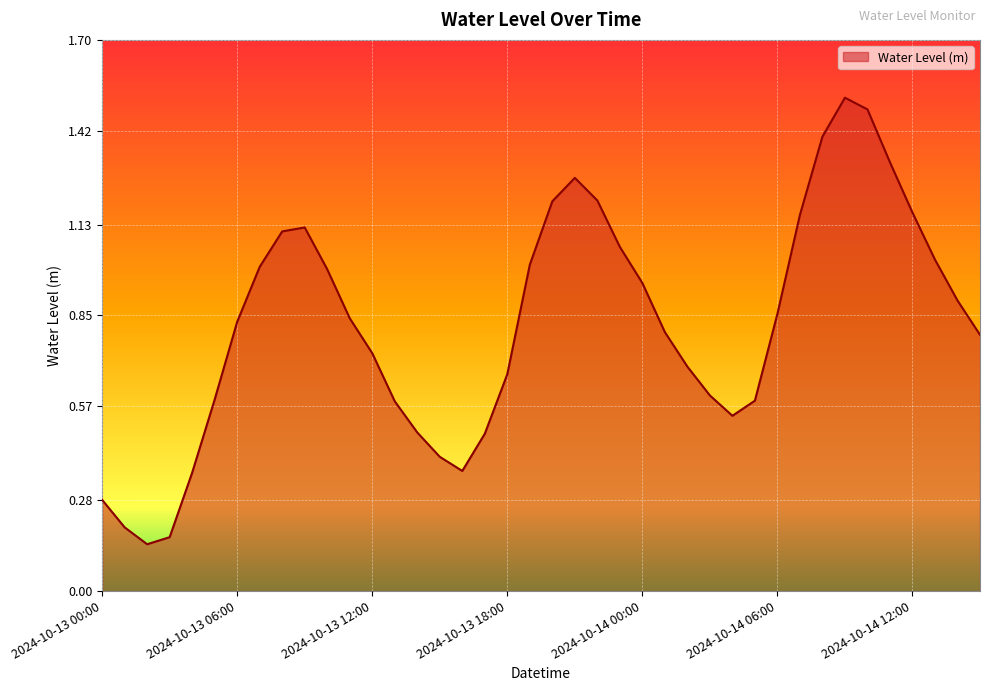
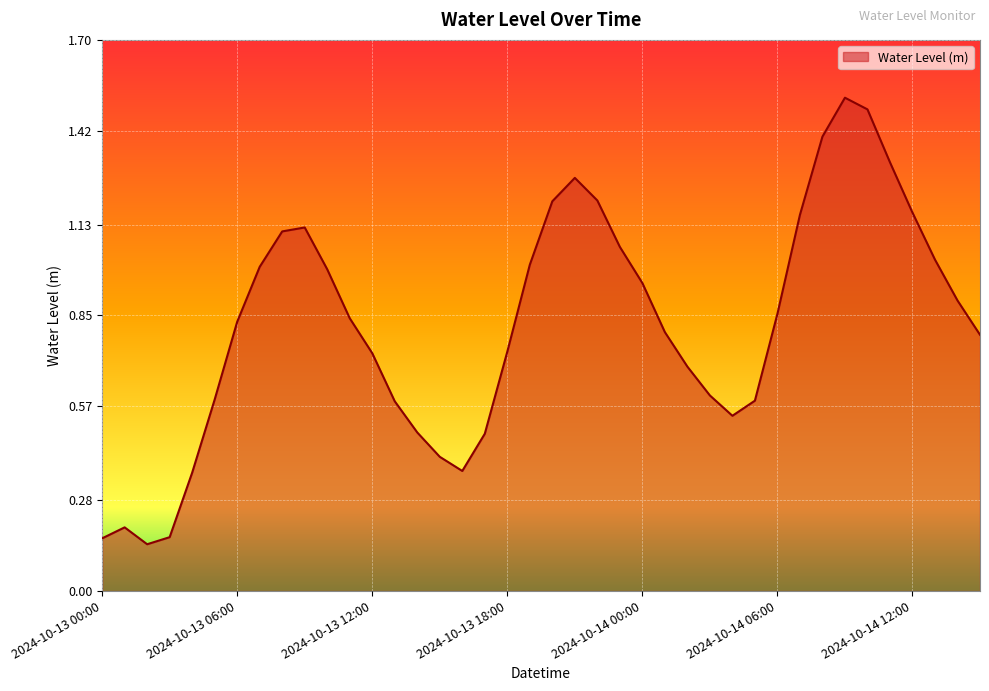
  {
-   "2024-10-13 00:00": 0.28,
+   "2024-10-13 00:00": 0.16,
    "2024-10-13 06:00": 0.83,
    "2024-10-13 12:00": 0.73,
-   "2024-10-13 18:00": 0.67,
+   "2024-10-13 18:00": 0.74,
    "2024-10-14 00:00": 0.95,
    "2024-10-14 06:00": 0.85,
    "2024-10-14 12:00": 1.17
  }
